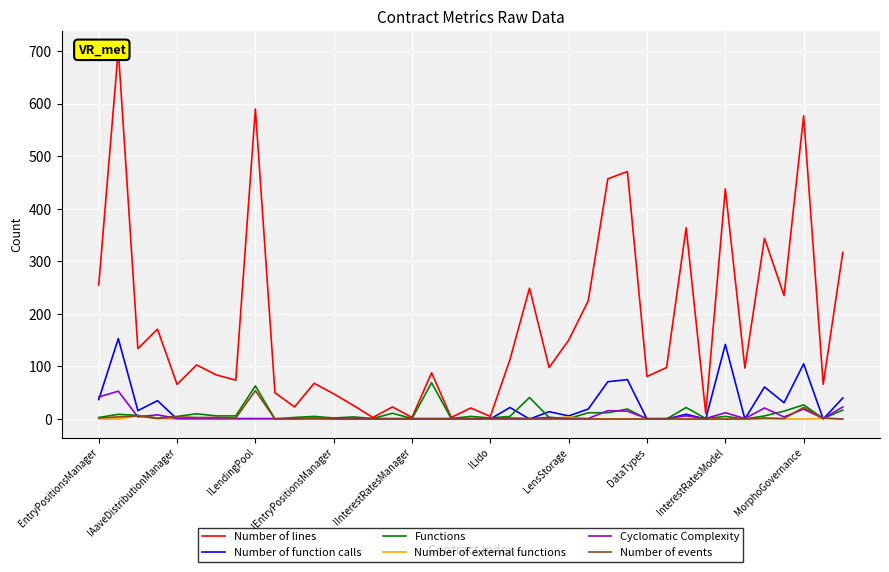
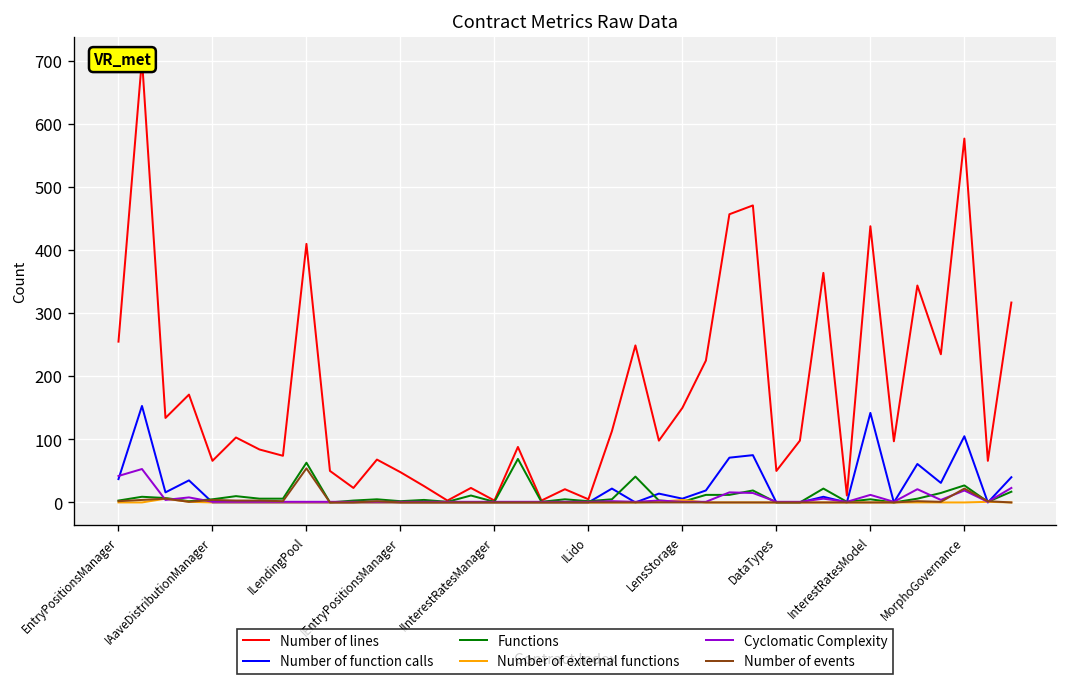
  {
    "Number of lines": {
      "EntryPositionsManager": 260,
      "IAaveDistributionManager": 70,
-     "ILendingPool": 590,
+     "ILendingPool": 410,
      "IEntryPositionsManager": 50,
      "LensStorage": 150,
-     "DataTypes": 80,
+     "DataTypes": 50,
      "InterestRatesModel": 440,
      "MorphoGovernance": 580
    },
    "Number of function calls": {
      "EntryPositionsManager": 40,
      "InterestRatesModel": 140,
      "MorphoGovernance": 110
    },
    "Functions": {
      "ILendingPool": 60,
      "InterestRatesModel": 10,
      "MorphoGovernance": 30
    },
    "Number of external functions": {
      "MorphoGovernance": 0
    },
    "Cyclomatic Complexity": {
      "EntryPositionsManager": 40,
      "InterestRatesModel": 10
    },
    "Number of events": {
      "ILendingPool": 50
    }
  }
